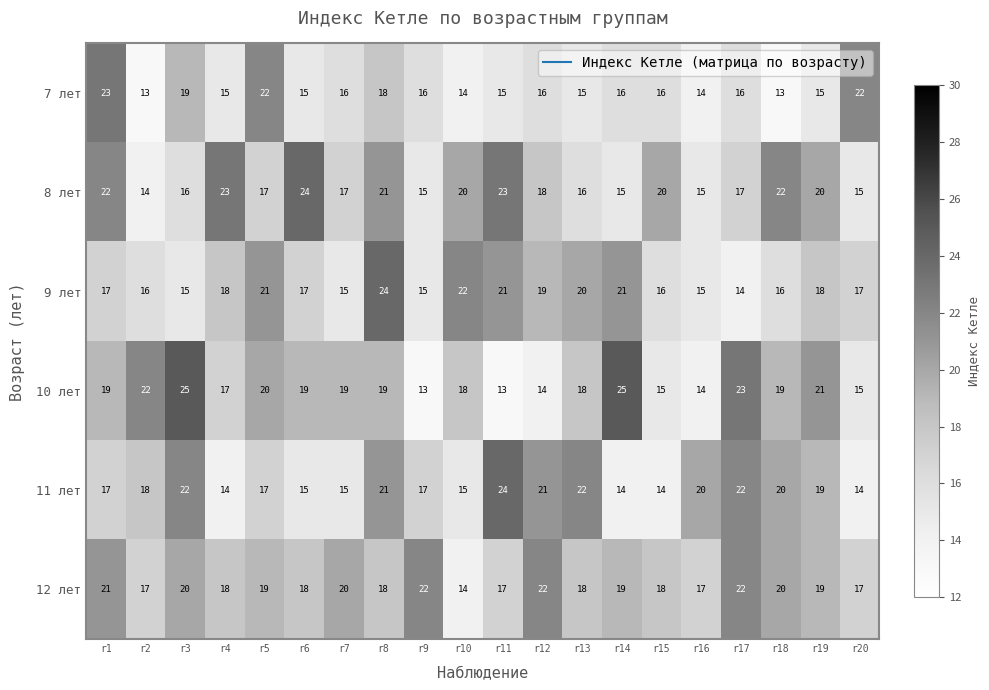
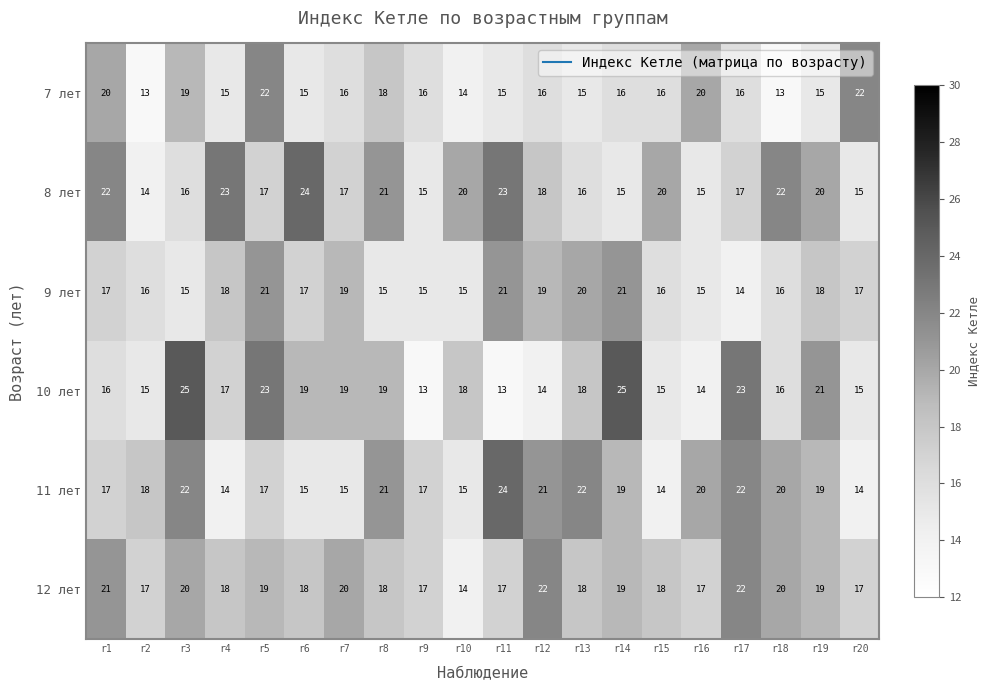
  {
    "7 лет": {
-     "r1": 23,
+     "r1": 20,
      "r2": 13,
      "r3": 19,
      "r4": 15,
      "r5": 22,
      "r6": 15,
      "r7": 16,
      "r8": 18,
      "r9": 16,
      "r10": 14,
      "r11": 15,
      "r12": 16,
      "r13": 15,
      "r14": 16,
      "r15": 16,
-     "r16": 14,
+     "r16": 20,
      "r17": 16,
      "r18": 13,
      "r19": 15,
      "r20": 22
    },
    "8 лет": {
      "r1": 22,
      "r2": 14,
      "r3": 16,
      "r4": 23,
      "r5": 17,
      "r6": 24,
      "r7": 17,
      "r8": 21,
      "r9": 15,
      "r10": 20,
      "r11": 23,
      "r12": 18,
      "r13": 16,
      "r14": 15,
      "r15": 20,
      "r16": 15,
      "r17": 17,
      "r18": 22,
      "r19": 20,
      "r20": 15
    },
    "9 лет": {
      "r1": 17,
      "r2": 16,
      "r3": 15,
      "r4": 18,
      "r5": 21,
      "r6": 17,
-     "r7": 15,
-     "r8": 24,
+     "r7": 19,
+     "r8": 15,
      "r9": 15,
-     "r10": 22,
+     "r10": 15,
      "r11": 21,
      "r12": 19,
      "r13": 20,
      "r14": 21,
      "r15": 16,
      "r16": 15,
      "r17": 14,
      "r18": 16,
      "r19": 18,
      "r20": 17
    },
    "10 лет": {
-     "r1": 19,
-     "r2": 22,
+     "r1": 16,
+     "r2": 15,
      "r3": 25,
      "r4": 17,
-     "r5": 20,
+     "r5": 23,
      "r6": 19,
      "r7": 19,
      "r8": 19,
      "r9": 13,
      "r10": 18,
      "r11": 13,
      "r12": 14,
      "r13": 18,
      "r14": 25,
      "r15": 15,
      "r16": 14,
      "r17": 23,
-     "r18": 19,
+     "r18": 16,
      "r19": 21,
      "r20": 15
    },
    "11 лет": {
      "r1": 17,
      "r2": 18,
      "r3": 22,
      "r4": 14,
      "r5": 17,
      "r6": 15,
      "r7": 15,
      "r8": 21,
      "r9": 17,
      "r10": 15,
      "r11": 24,
      "r12": 21,
      "r13": 22,
-     "r14": 14,
+     "r14": 19,
      "r15": 14,
      "r16": 20,
      "r17": 22,
      "r18": 20,
      "r19": 19,
      "r20": 14
    },
    "12 лет": {
      "r1": 21,
      "r2": 17,
      "r3": 20,
      "r4": 18,
      "r5": 19,
      "r6": 18,
      "r7": 20,
      "r8": 18,
-     "r9": 22,
+     "r9": 17,
      "r10": 14,
      "r11": 17,
      "r12": 22,
      "r13": 18,
      "r14": 19,
      "r15": 18,
      "r16": 17,
      "r17": 22,
      "r18": 20,
      "r19": 19,
      "r20": 17
    }
  }
